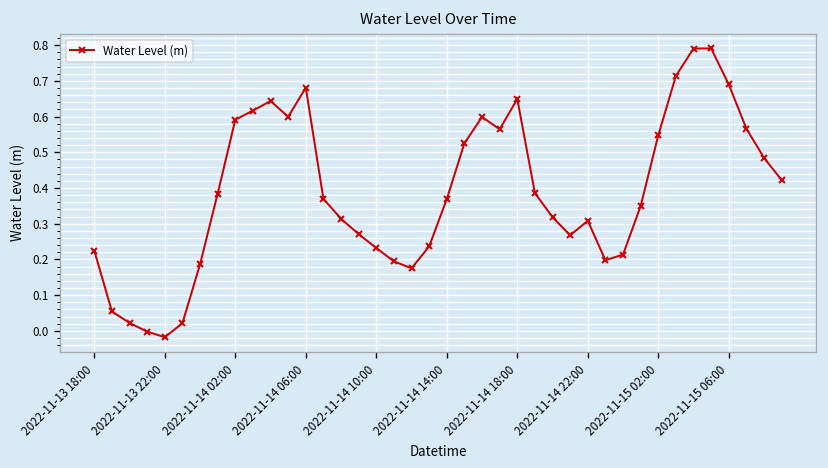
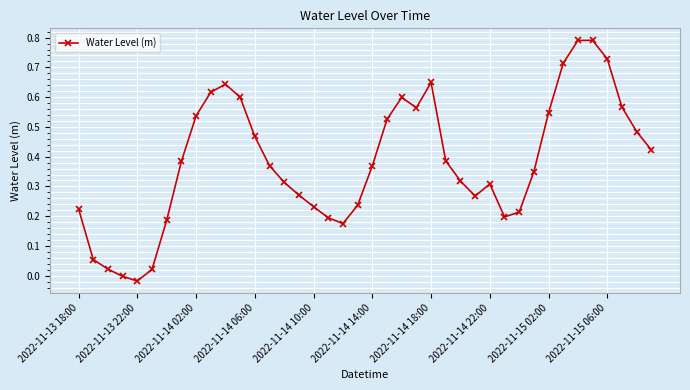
  {
    "2022-11-13 18:00": 0.22,
    "2022-11-13 22:00": -0.02,
-   "2022-11-14 02:00": 0.59,
-   "2022-11-14 06:00": 0.68,
+   "2022-11-14 02:00": 0.54,
+   "2022-11-14 06:00": 0.47,
    "2022-11-14 10:00": 0.23,
    "2022-11-14 14:00": 0.37,
    "2022-11-14 18:00": 0.65,
    "2022-11-14 22:00": 0.31,
    "2022-11-15 02:00": 0.55,
-   "2022-11-15 06:00": 0.69
+   "2022-11-15 06:00": 0.73
  }
